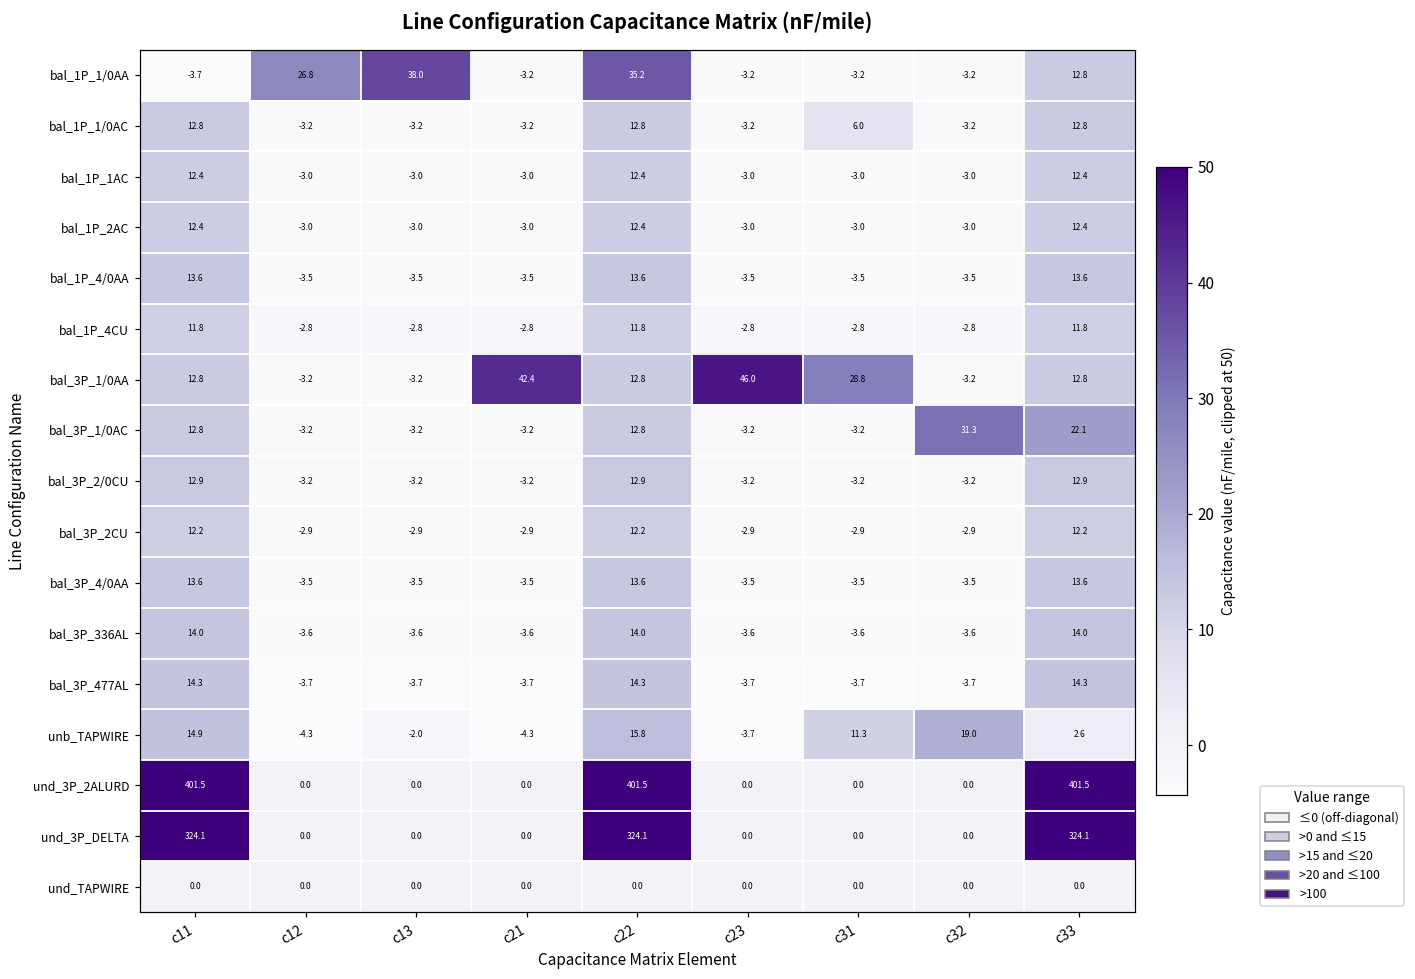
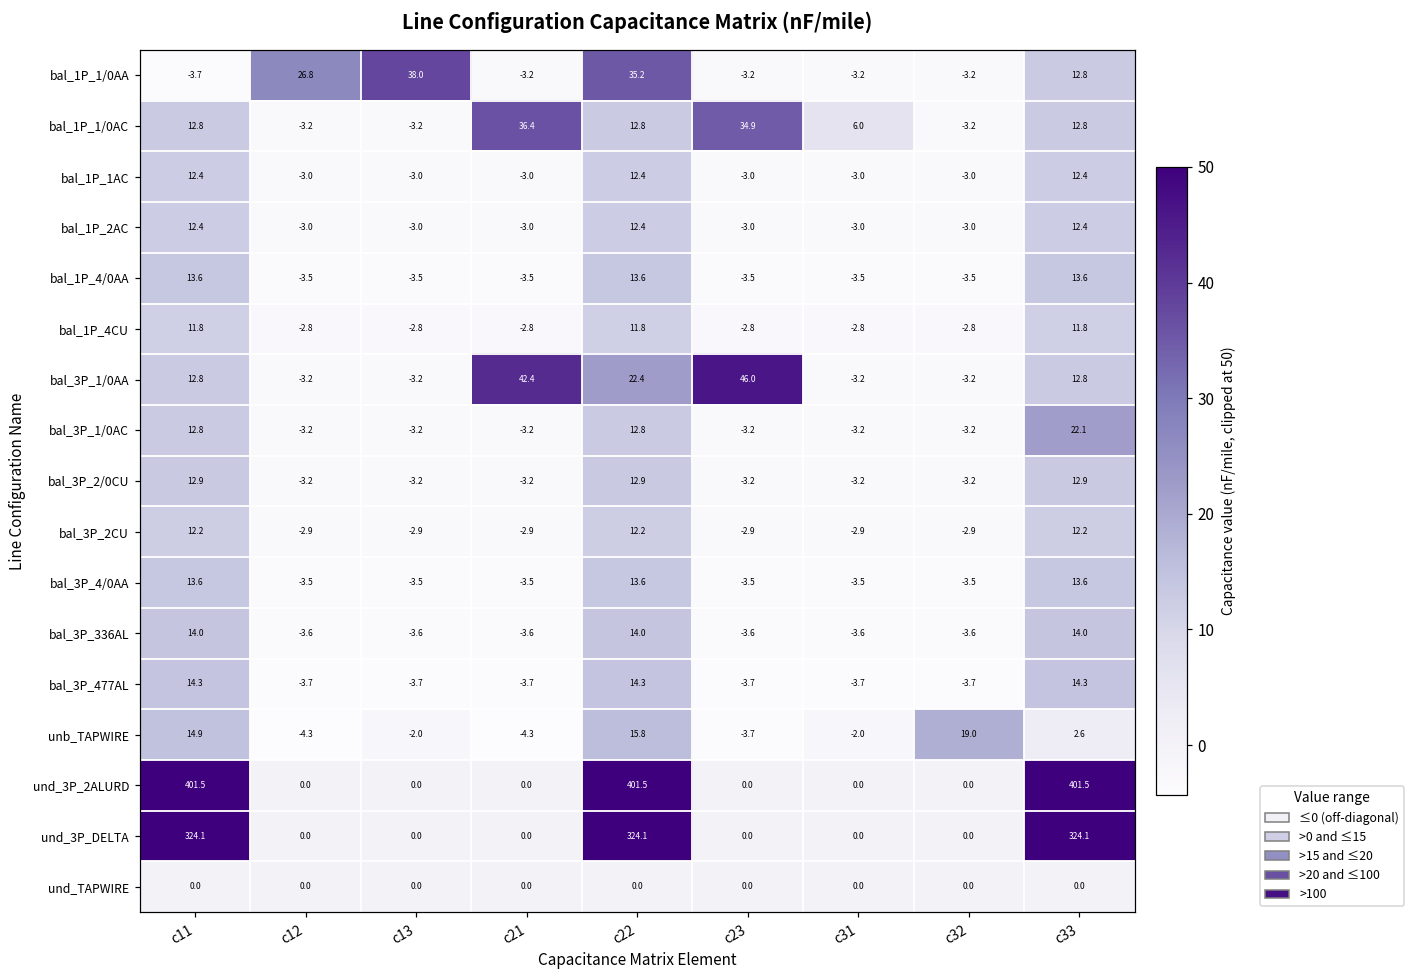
  {
    "bal_1P_1/0AA": {
      "c11": -3.7,
      "c12": 26.8,
      "c13": 38.0,
      "c21": -3.2,
      "c22": 35.2,
      "c23": -3.2,
      "c31": -3.2,
      "c32": -3.2,
      "c33": 12.8
    },
    "bal_1P_1/0AC": {
      "c11": 12.8,
      "c12": -3.2,
      "c13": -3.2,
-     "c21": -3.2,
+     "c21": 36.4,
      "c22": 12.8,
-     "c23": -3.2,
+     "c23": 34.9,
      "c31": 6.0,
      "c32": -3.2,
      "c33": 12.8
    },
    "bal_1P_1AC": {
      "c11": 12.4,
      "c12": -3.0,
      "c13": -3.0,
      "c21": -3.0,
      "c22": 12.4,
      "c23": -3.0,
      "c31": -3.0,
      "c32": -3.0,
      "c33": 12.4
    },
    "bal_1P_2AC": {
      "c11": 12.4,
      "c12": -3.0,
      "c13": -3.0,
      "c21": -3.0,
      "c22": 12.4,
      "c23": -3.0,
      "c31": -3.0,
      "c32": -3.0,
      "c33": 12.4
    },
    "bal_1P_4/0AA": {
      "c11": 13.6,
      "c12": -3.5,
      "c13": -3.5,
      "c21": -3.5,
      "c22": 13.6,
      "c23": -3.5,
      "c31": -3.5,
      "c32": -3.5,
      "c33": 13.6
    },
    "bal_1P_4CU": {
      "c11": 11.8,
      "c12": -2.8,
      "c13": -2.8,
      "c21": -2.8,
      "c22": 11.8,
      "c23": -2.8,
      "c31": -2.8,
      "c32": -2.8,
      "c33": 11.8
    },
    "bal_3P_1/0AA": {
      "c11": 12.8,
      "c12": -3.2,
      "c13": -3.2,
      "c21": 42.4,
-     "c22": 12.8,
+     "c22": 22.4,
      "c23": 46.0,
-     "c31": 28.8,
+     "c31": -3.2,
      "c32": -3.2,
      "c33": 12.8
    },
    "bal_3P_1/0AC": {
      "c11": 12.8,
      "c12": -3.2,
      "c13": -3.2,
      "c21": -3.2,
      "c22": 12.8,
      "c23": -3.2,
      "c31": -3.2,
-     "c32": 31.3,
+     "c32": -3.2,
      "c33": 22.1
    },
    "bal_3P_2/0CU": {
      "c11": 12.9,
      "c12": -3.2,
      "c13": -3.2,
      "c21": -3.2,
      "c22": 12.9,
      "c23": -3.2,
      "c31": -3.2,
      "c32": -3.2,
      "c33": 12.9
    },
    "bal_3P_2CU": {
      "c11": 12.2,
      "c12": -2.9,
      "c13": -2.9,
      "c21": -2.9,
      "c22": 12.2,
      "c23": -2.9,
      "c31": -2.9,
      "c32": -2.9,
      "c33": 12.2
    },
    "bal_3P_4/0AA": {
      "c11": 13.6,
      "c12": -3.5,
      "c13": -3.5,
      "c21": -3.5,
      "c22": 13.6,
      "c23": -3.5,
      "c31": -3.5,
      "c32": -3.5,
      "c33": 13.6
    },
    "bal_3P_336AL": {
      "c11": 14.0,
      "c12": -3.6,
      "c13": -3.6,
      "c21": -3.6,
      "c22": 14.0,
      "c23": -3.6,
      "c31": -3.6,
      "c32": -3.6,
      "c33": 14.0
    },
    "bal_3P_477AL": {
      "c11": 14.3,
      "c12": -3.7,
      "c13": -3.7,
      "c21": -3.7,
      "c22": 14.3,
      "c23": -3.7,
      "c31": -3.7,
      "c32": -3.7,
      "c33": 14.3
    },
    "unb_TAPWIRE": {
      "c11": 14.9,
      "c12": -4.3,
      "c13": -2.0,
      "c21": -4.3,
      "c22": 15.8,
      "c23": -3.7,
-     "c31": 11.3,
+     "c31": -2.0,
      "c32": 19.0,
      "c33": 2.6
    },
    "und_3P_2ALURD": {
      "c11": 401.5,
      "c12": 0.0,
      "c13": 0.0,
      "c21": 0.0,
      "c22": 401.5,
      "c23": 0.0,
      "c31": 0.0,
      "c32": 0.0,
      "c33": 401.5
    },
    "und_3P_DELTA": {
      "c11": 324.1,
      "c12": 0.0,
      "c13": 0.0,
      "c21": 0.0,
      "c22": 324.1,
      "c23": 0.0,
      "c31": 0.0,
      "c32": 0.0,
      "c33": 324.1
    },
    "und_TAPWIRE": {
      "c11": 0.0,
      "c12": 0.0,
      "c13": 0.0,
      "c21": 0.0,
      "c22": 0.0,
      "c23": 0.0,
      "c31": 0.0,
      "c32": 0.0,
      "c33": 0.0
    }
  }
